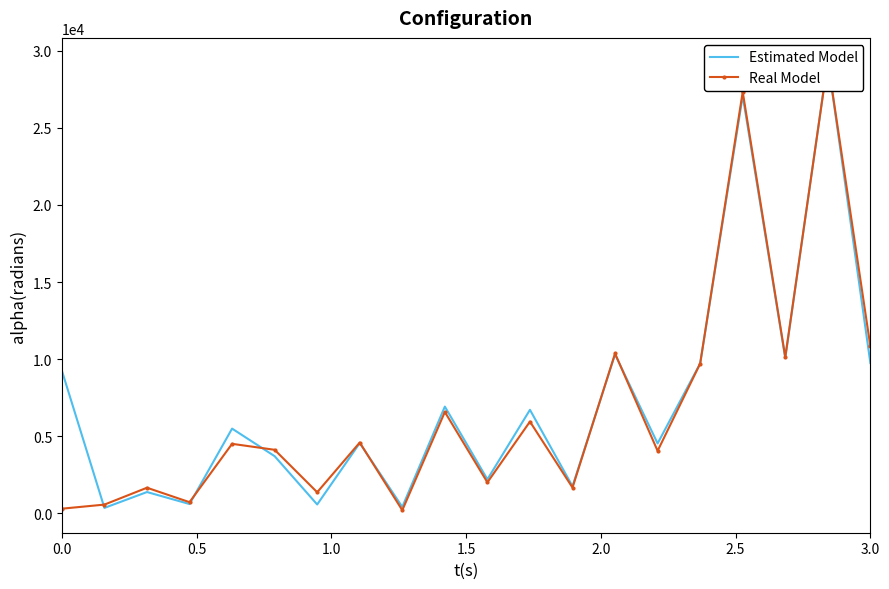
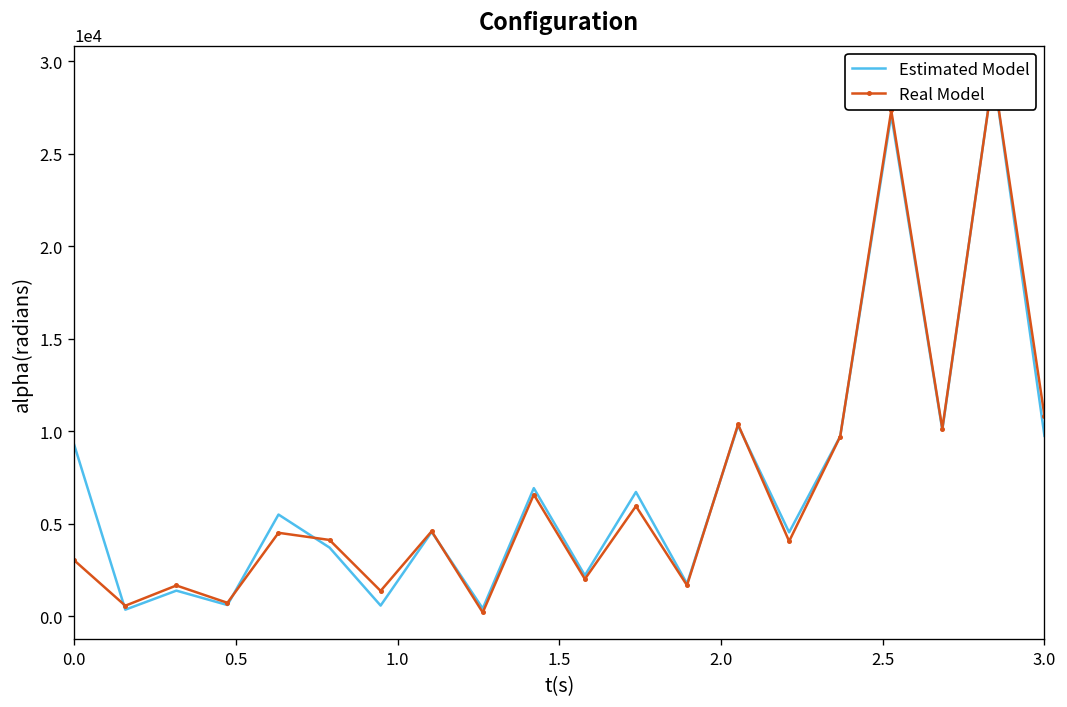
  {
    "Estimated Model": {
      "0.0": 9300,
      "3.0": 9700
    },
    "Real Model": {
-     "0.0": 300,
+     "0.0": 3000,
      "3.0": 10800
    }
  }
